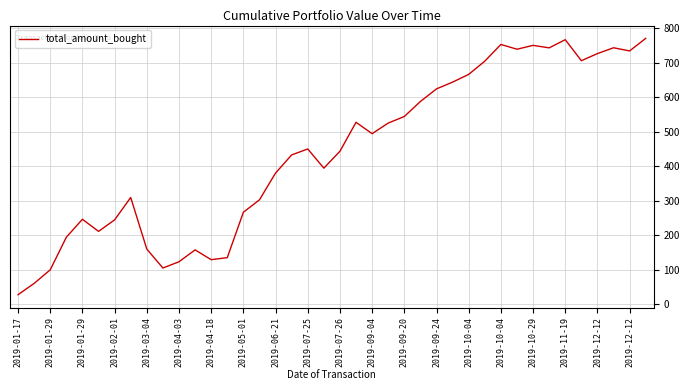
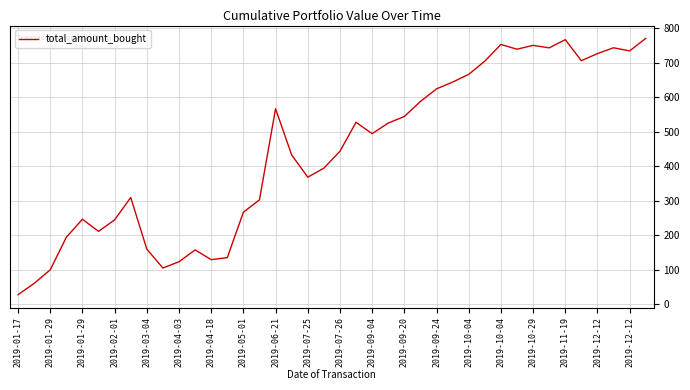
  {
    "2019-03-04": 160,
    "2019-04-18": 130,
-   "2019-06-21": 380,
-   "2019-07-25": 450,
+   "2019-06-21": 570,
+   "2019-07-25": 370,
    "2019-09-20": 540,
    "2019-10-29": 750,
    "2019-11-19": 770
  }
